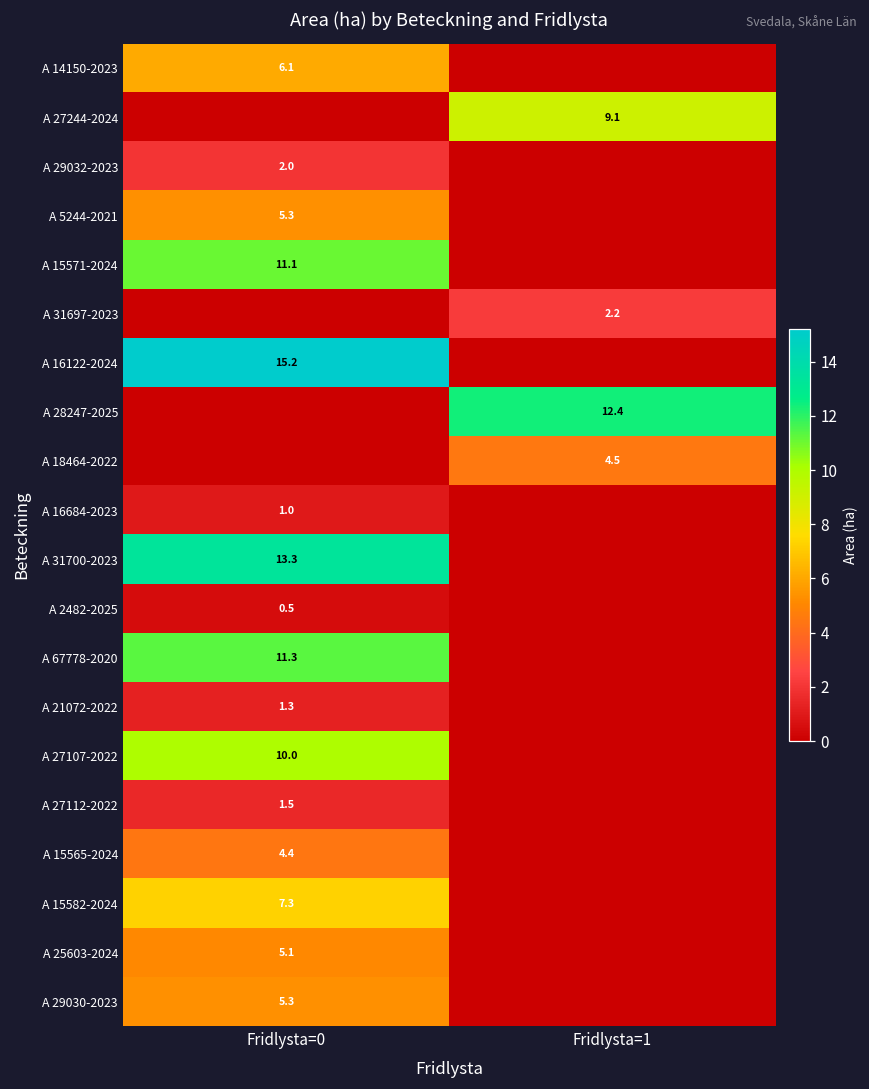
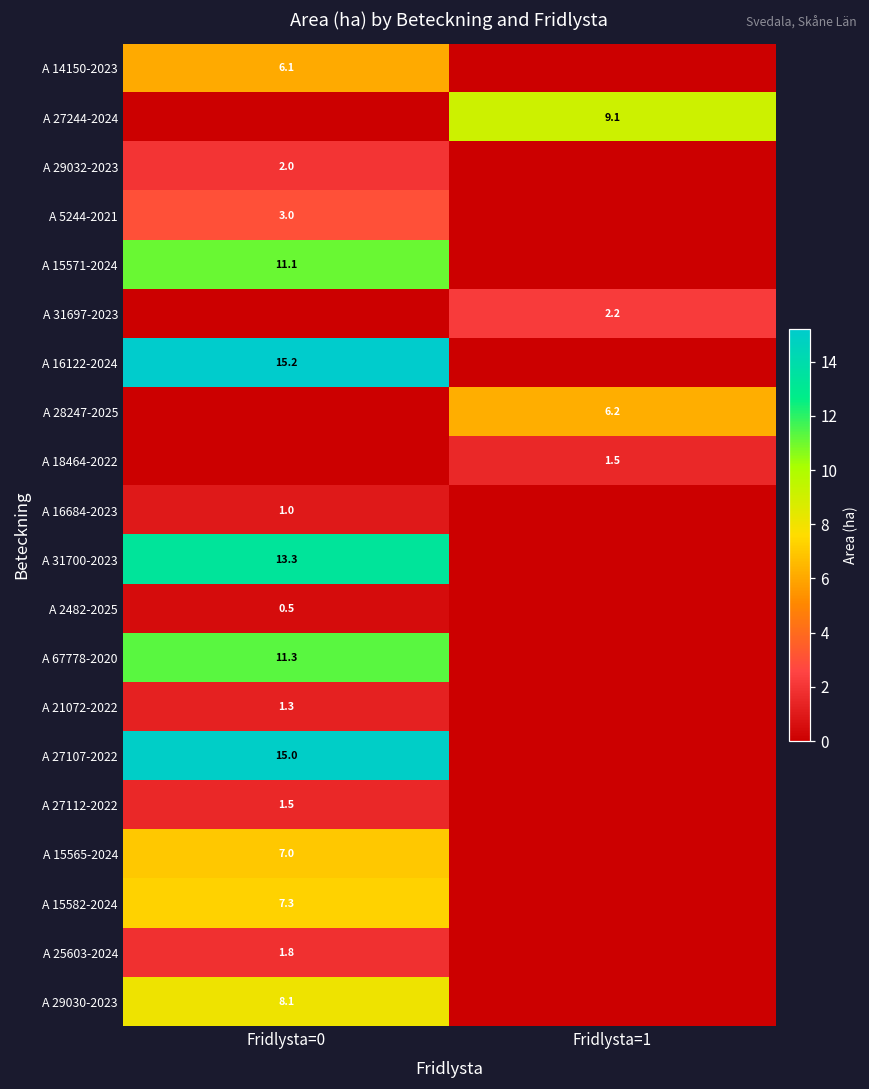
  {
    "A 14150-2023": {
      "Fridlysta=0": 6.1
    },
    "A 27244-2024": {
      "Fridlysta=1": 9.1
    },
    "A 29032-2023": {
      "Fridlysta=0": 2.0
    },
    "A 5244-2021": {
-     "Fridlysta=0": 5.3
+     "Fridlysta=0": 3.0
    },
    "A 15571-2024": {
      "Fridlysta=0": 11.1
    },
    "A 31697-2023": {
      "Fridlysta=1": 2.2
    },
    "A 16122-2024": {
      "Fridlysta=0": 15.2
    },
    "A 28247-2025": {
-     "Fridlysta=1": 12.4
+     "Fridlysta=1": 6.2
    },
    "A 18464-2022": {
-     "Fridlysta=1": 4.5
+     "Fridlysta=1": 1.5
    },
    "A 16684-2023": {
      "Fridlysta=0": 1.0
    },
    "A 31700-2023": {
      "Fridlysta=0": 13.3
    },
    "A 2482-2025": {
      "Fridlysta=0": 0.5
    },
    "A 67778-2020": {
      "Fridlysta=0": 11.3
    },
    "A 21072-2022": {
      "Fridlysta=0": 1.3
    },
    "A 27107-2022": {
-     "Fridlysta=0": 10.0
+     "Fridlysta=0": 15.0
    },
    "A 27112-2022": {
      "Fridlysta=0": 1.5
    },
    "A 15565-2024": {
-     "Fridlysta=0": 4.4
+     "Fridlysta=0": 7.0
    },
    "A 15582-2024": {
      "Fridlysta=0": 7.3
    },
    "A 25603-2024": {
-     "Fridlysta=0": 5.1
+     "Fridlysta=0": 1.8
    },
    "A 29030-2023": {
-     "Fridlysta=0": 5.3
+     "Fridlysta=0": 8.1
    }
  }
